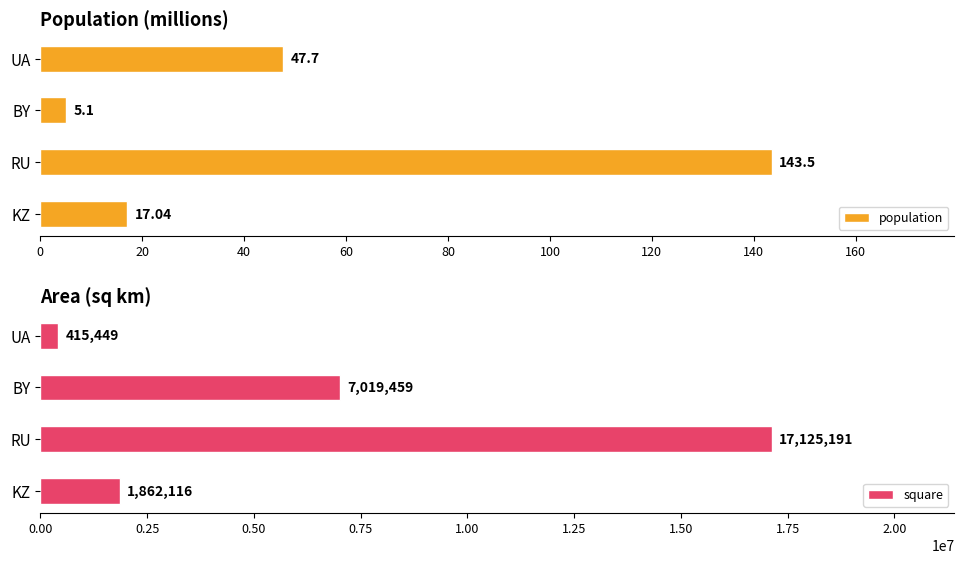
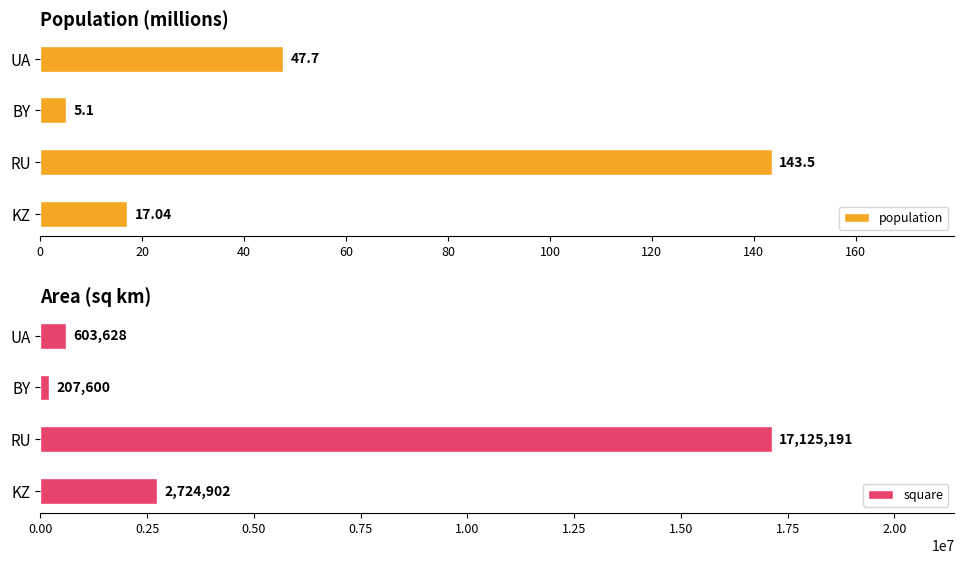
  {
    "Population (millions)": {
      "UA": "47.7",
      "BY": "5.1",
      "RU": "143.5",
      "KZ": "17.04"
    },
    "Area (sq km)": {
-     "UA": "415,449",
-     "BY": "7,019,459",
+     "UA": "603,628",
+     "BY": "207,600",
      "RU": "17,125,191",
-     "KZ": "1,862,116"
+     "KZ": "2,724,902"
    }
  }
